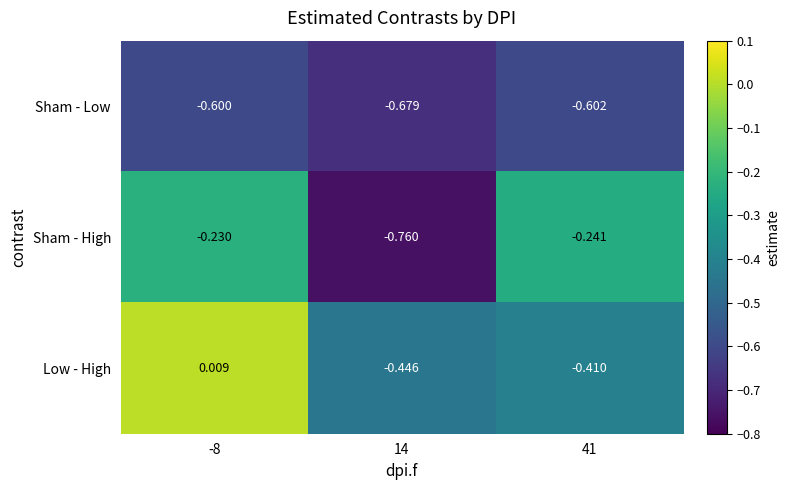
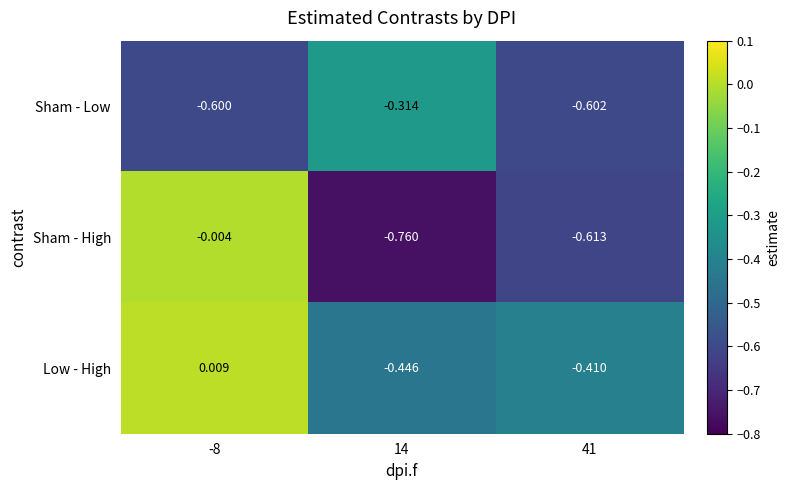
  {
    "Sham - Low": {
      "-8": -0.600,
-     "14": -0.679,
+     "14": -0.314,
      "41": -0.602
    },
    "Sham - High": {
-     "-8": -0.230,
+     "-8": -0.004,
      "14": -0.760,
-     "41": -0.241
+     "41": -0.613
    },
    "Low - High": {
      "-8": 0.009,
      "14": -0.446,
      "41": -0.410
    }
  }
